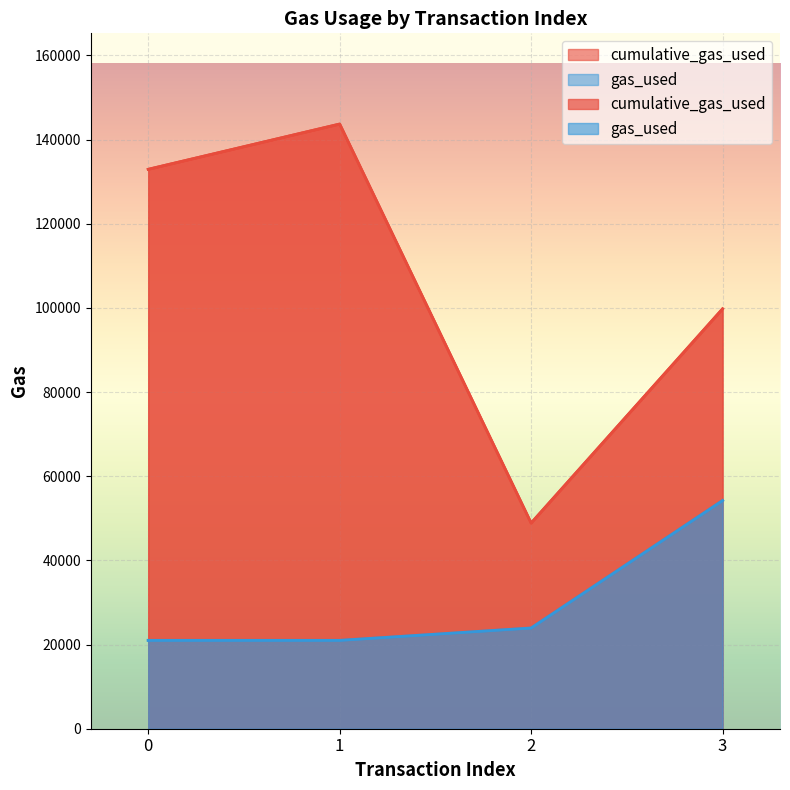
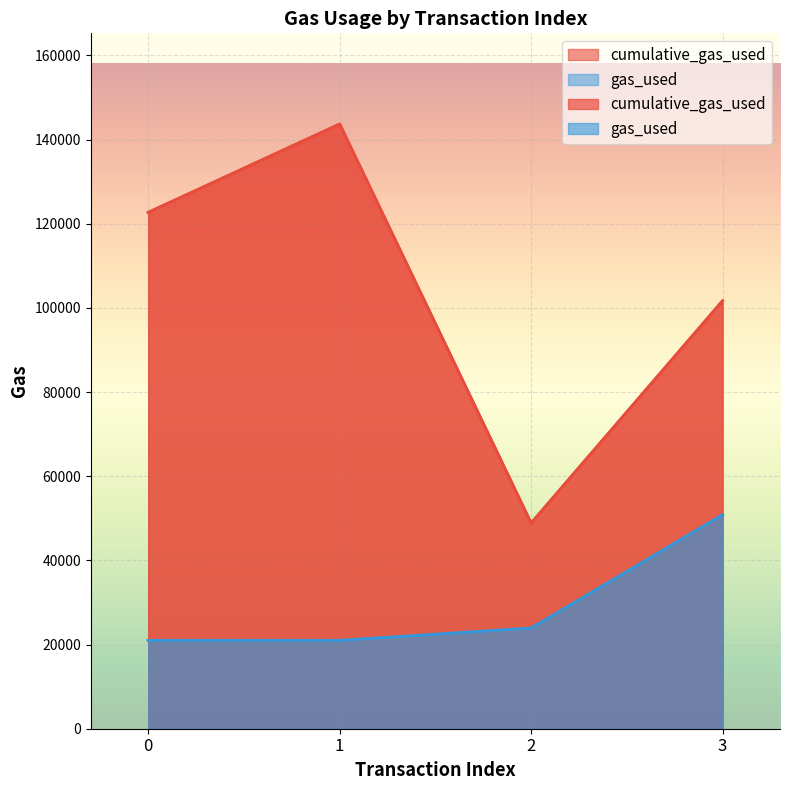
  {
    "cumulative_gas_used": {
-     "0": 133000,
+     "0": 123000,
      "1": 144000,
      "2": 49000,
-     "3": 100000
+     "3": 102000
    },
    "gas_used": {
      "0": 21000,
      "1": 21000,
      "2": 24000,
-     "3": 54000
+     "3": 51000
    }
  }
